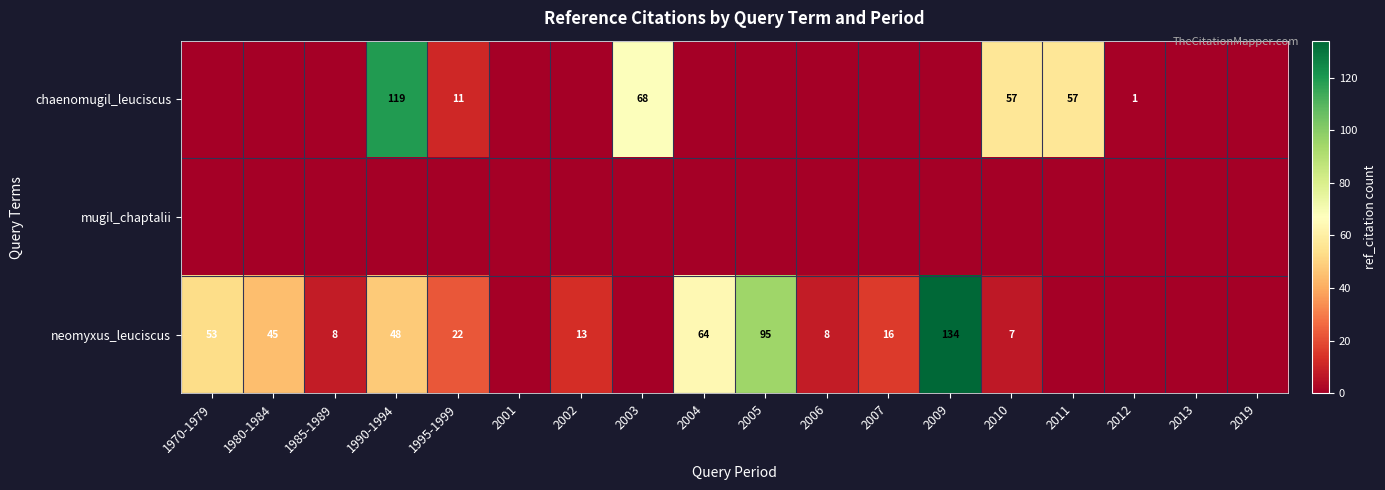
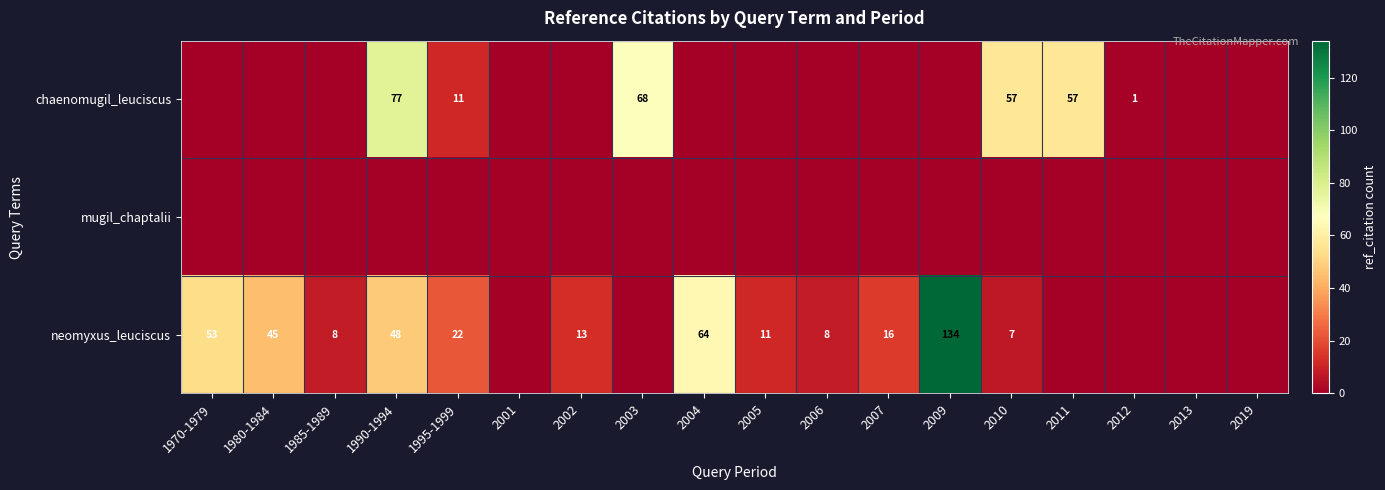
  {
    "chaenomugil_leuciscus": {
-     "1990-1994": 119,
+     "1990-1994": 77,
      "1995-1999": 11,
      "2003": 68,
      "2010": 57,
      "2011": 57,
      "2012": 1
    },
    "neomyxus_leuciscus": {
      "1970-1979": 53,
      "1980-1984": 45,
      "1985-1989": 8,
      "1990-1994": 48,
      "1995-1999": 22,
      "2002": 13,
      "2004": 64,
-     "2005": 95,
+     "2005": 11,
      "2006": 8,
      "2007": 16,
      "2009": 134,
      "2010": 7
    }
  }
